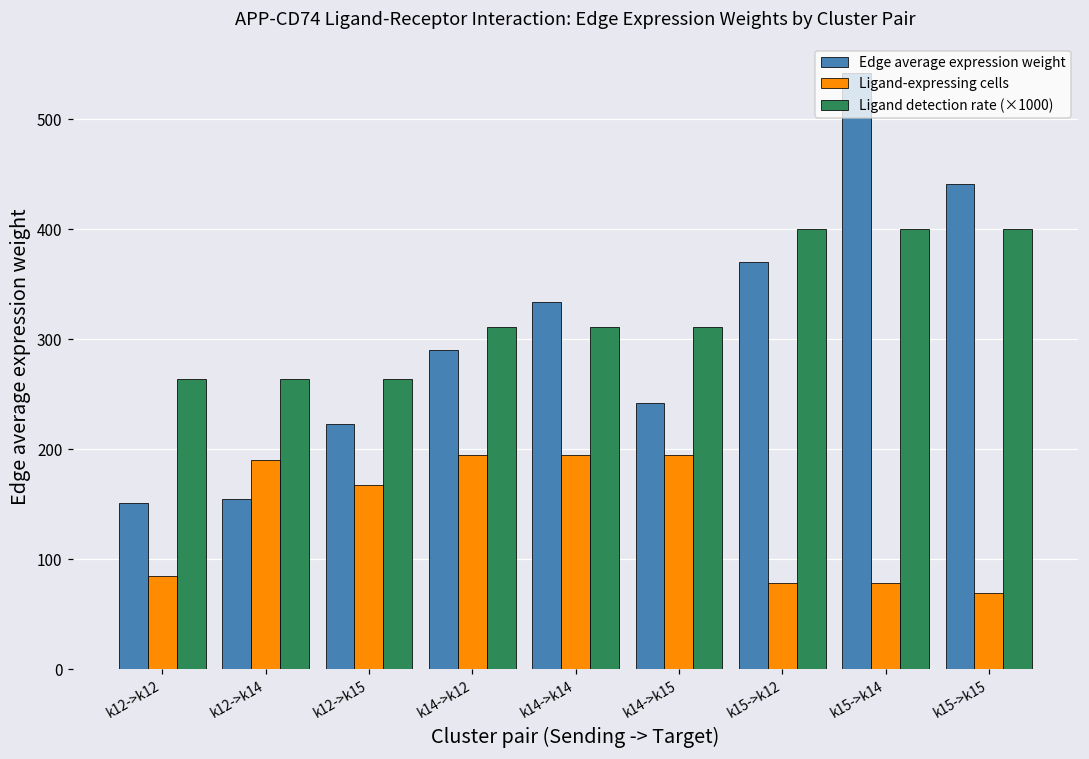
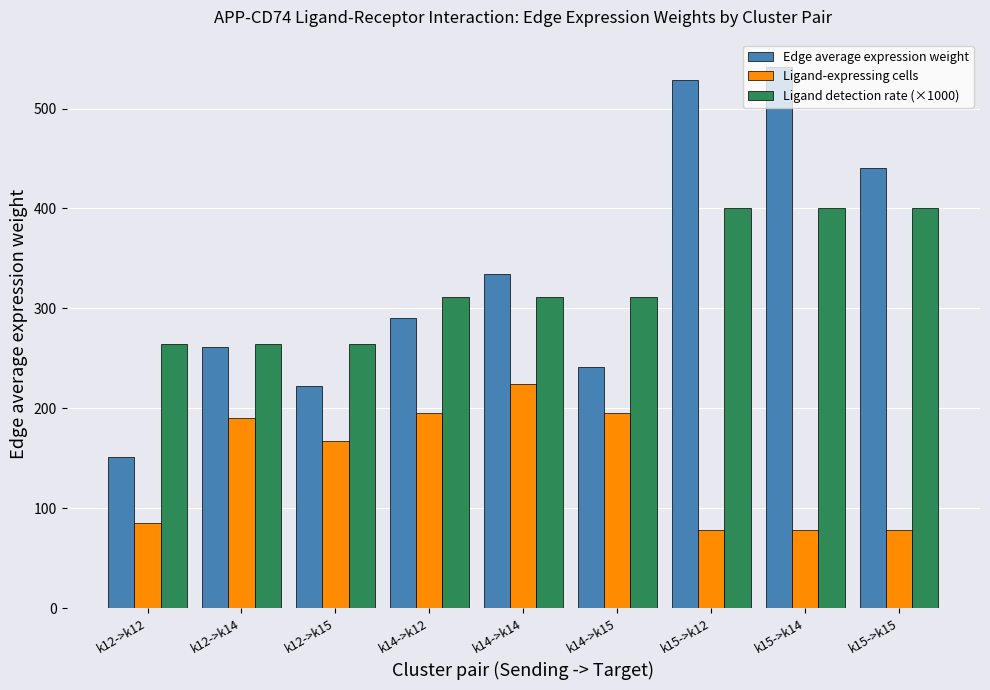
  {
    "Edge average expression weight": {
      "k12->k12": 150,
-     "k12->k14": 150,
+     "k12->k14": 260,
      "k12->k15": 220,
      "k14->k12": 290,
      "k14->k14": 330,
      "k14->k15": 240,
-     "k15->k12": 370,
+     "k15->k12": 530,
      "k15->k15": 440
    },
    "Ligand-expressing cells": {
      "k12->k12": 90,
      "k12->k14": 190,
      "k12->k15": 170,
      "k14->k12": 200,
-     "k14->k14": 200,
+     "k14->k14": 220,
      "k14->k15": 200,
      "k15->k12": 80,
      "k15->k14": 80,
-     "k15->k15": 70
+     "k15->k15": 80
    },
    "Ligand detection rate (×1000)": {
      "k12->k12": 260,
      "k12->k14": 260,
      "k12->k15": 260,
      "k14->k12": 310,
      "k14->k14": 310,
      "k14->k15": 310,
      "k15->k12": 400,
      "k15->k14": 400,
      "k15->k15": 400
    }
  }
